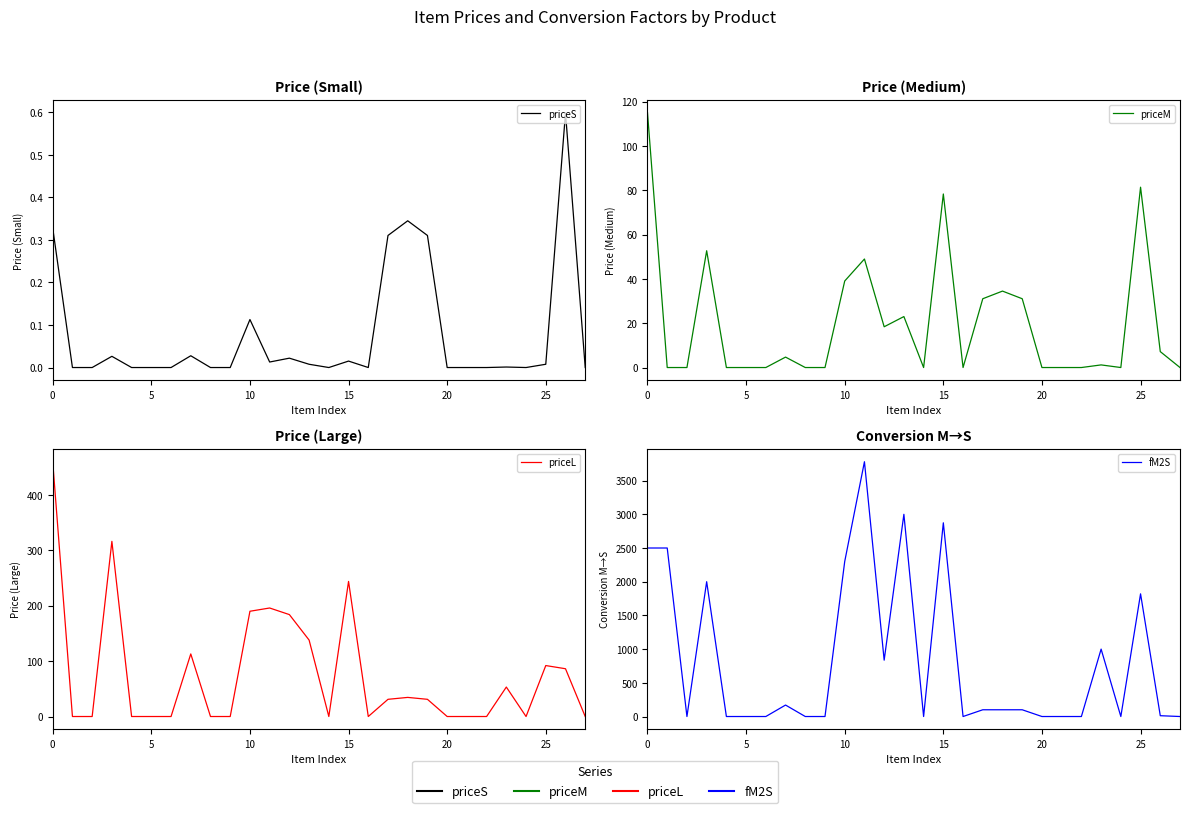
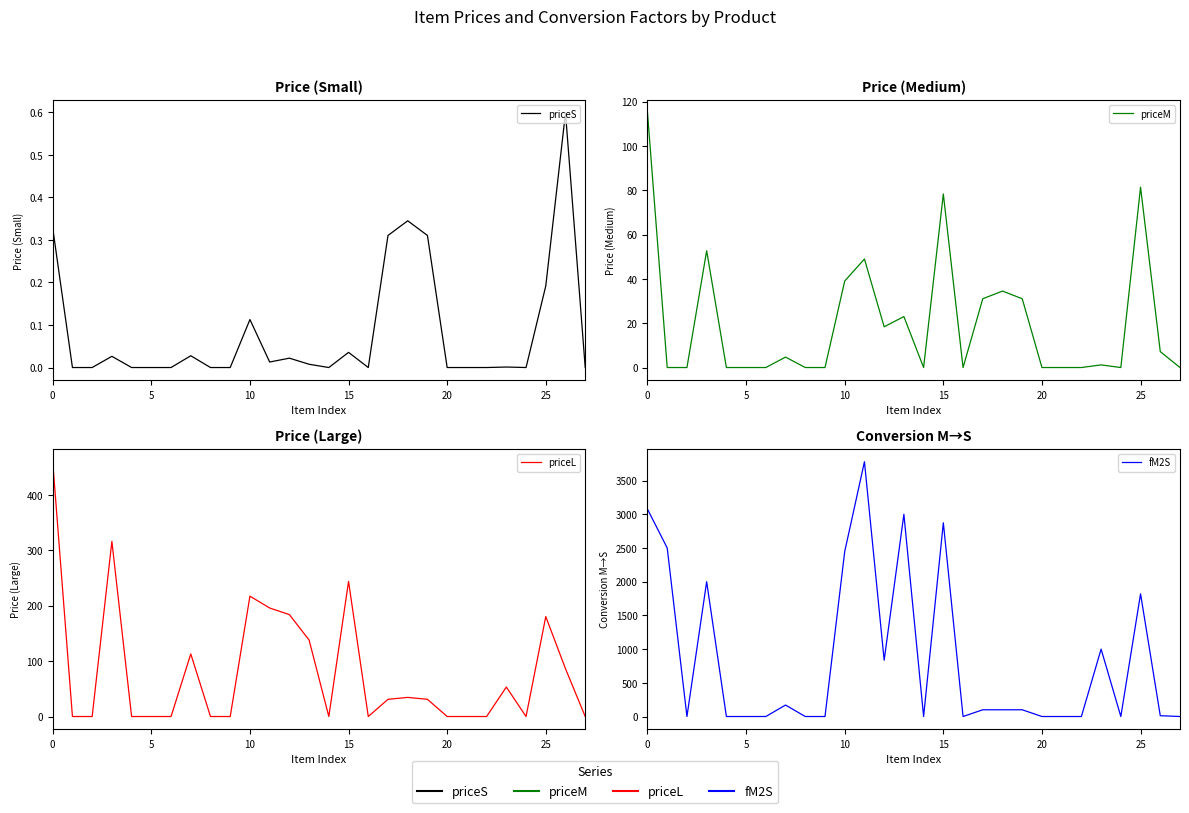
  {
    "Price (Small)": {
      "0": 0.33,
      "5": 0.00,
      "10": 0.11,
-     "15": 0.02,
+     "15": 0.04,
      "20": 0.00,
-     "25": 0.01
+     "25": 0.19
    },
    "Price (Medium)": {
      "0": 115,
      "5": 0,
      "10": 39,
      "15": 78,
      "20": 0,
      "25": 81
    },
    "Price (Large)": {
      "0": 460,
      "5": 0,
-     "10": 190,
+     "10": 220,
      "15": 240,
      "20": 0,
-     "25": 90
+     "25": 180
    },
    "Conversion M→S": {
-     "0": 2500,
+     "0": 3100,
      "5": 0,
-     "10": 2300,
+     "10": 2400,
      "15": 2900,
      "20": 0,
      "25": 1800
    }
  }
